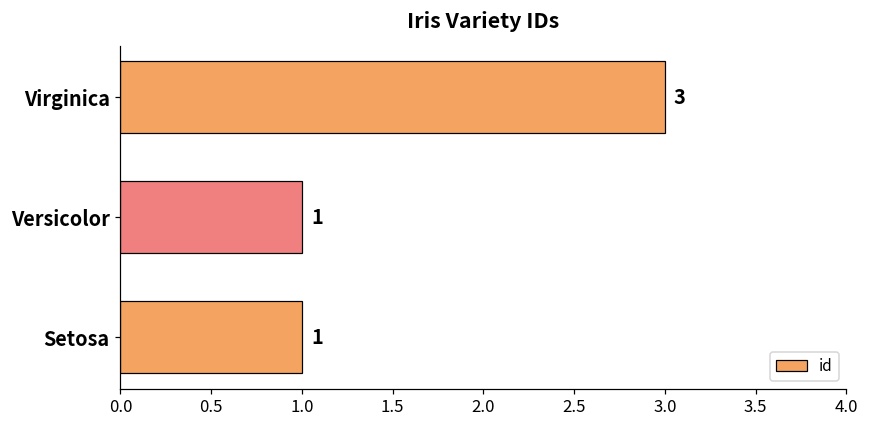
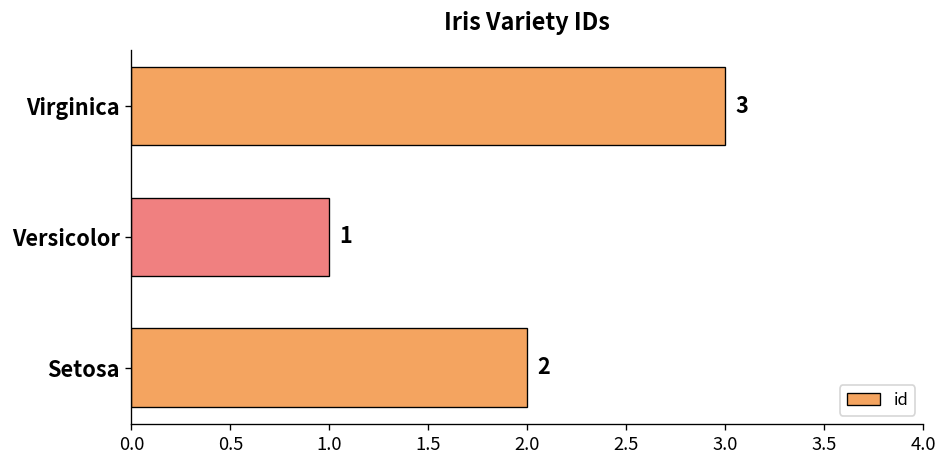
  {
    "Virginica": 3,
    "Versicolor": 1,
-   "Setosa": 1
+   "Setosa": 2
  }
